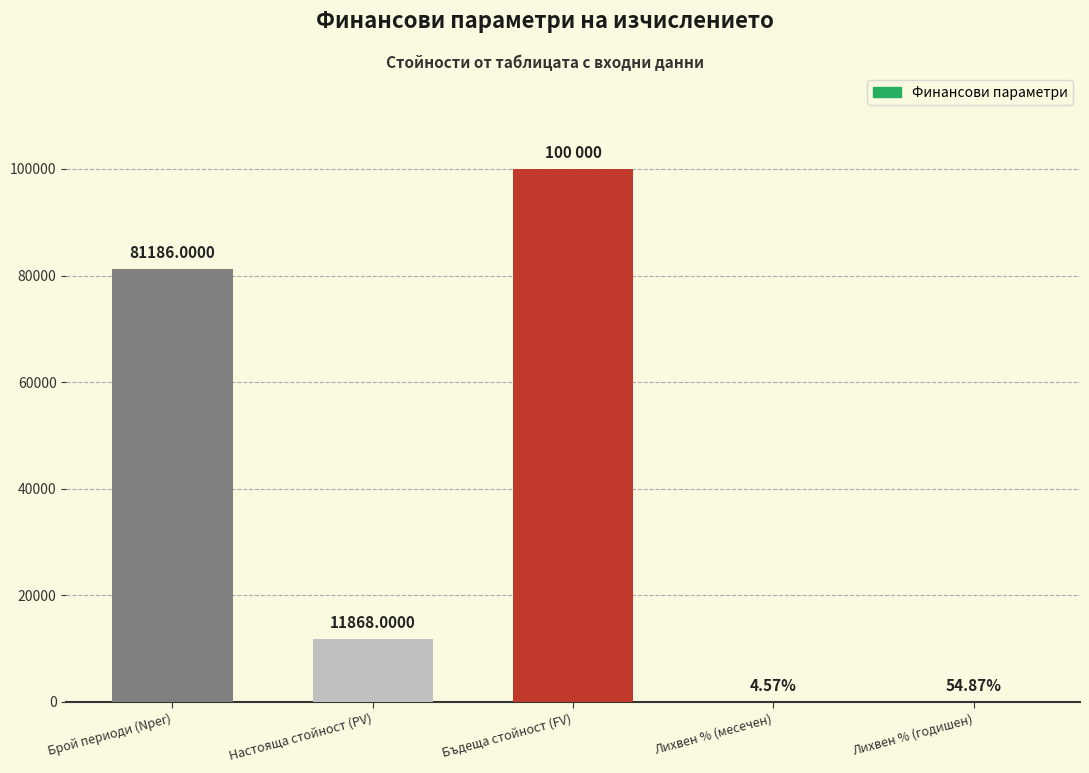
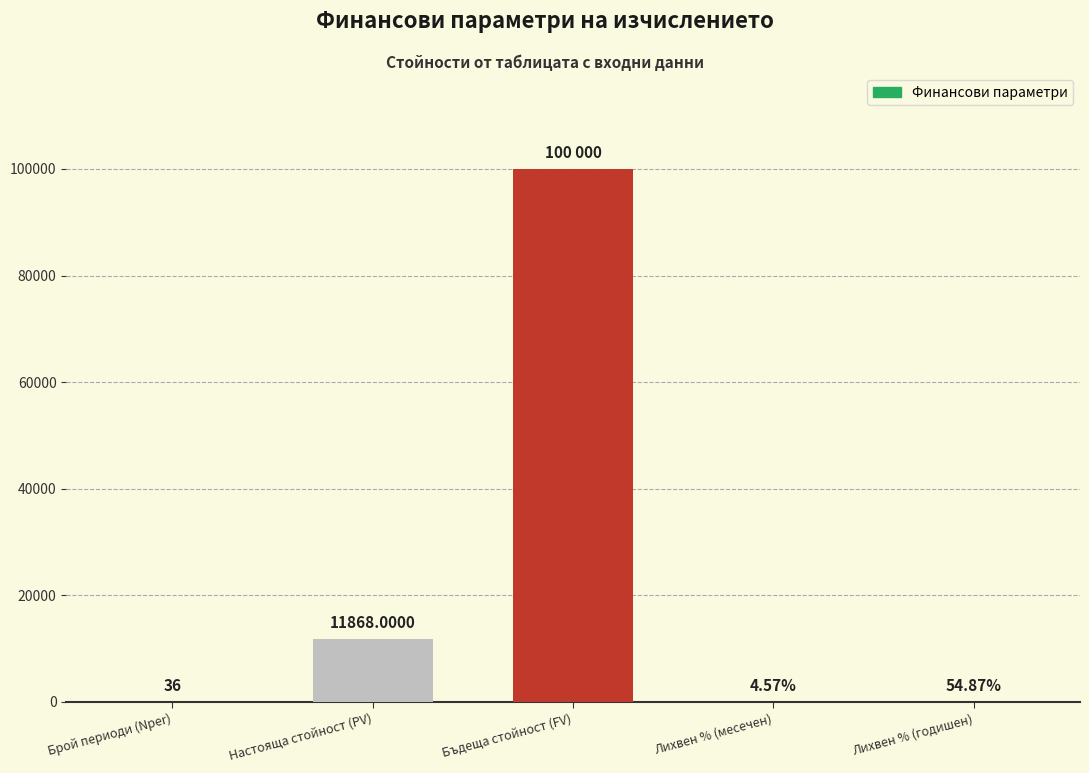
  {
-   "Брой периоди (Nper)": "81186.0000",
+   "Брой периоди (Nper)": "36",
    "Настояща стойност (PV)": "11868.0000",
    "Лихвен % (месечен)": "4.57%",
    "Лихвен % (годишен)": "54.87%"
  }
